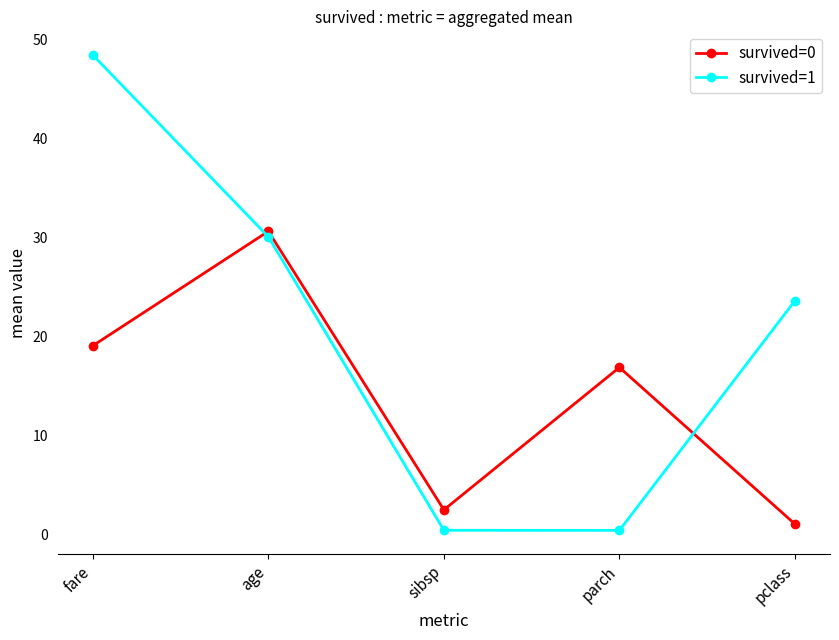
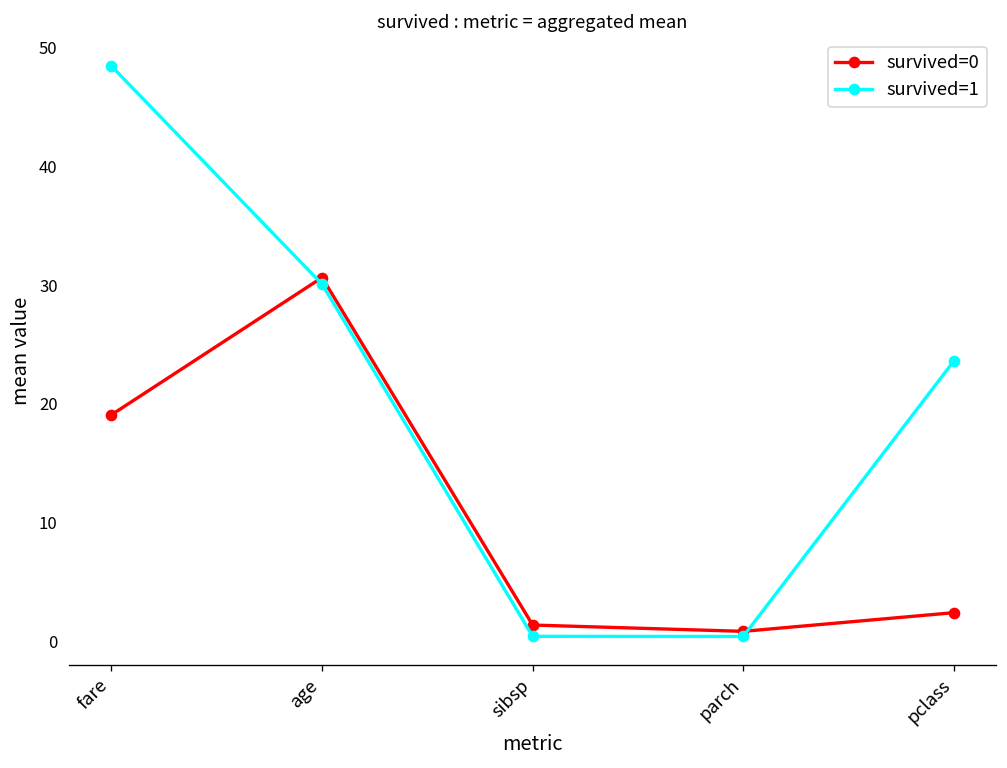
  {
    "survived=0": {
      "fare": 19,
      "age": 31,
-     "sibsp": 3,
-     "parch": 17,
-     "pclass": 1
+     "sibsp": 1,
+     "parch": 1,
+     "pclass": 2
    },
    "survived=1": {
      "fare": 48,
      "age": 30,
      "sibsp": 0,
      "parch": 0,
      "pclass": 24
    }
  }
